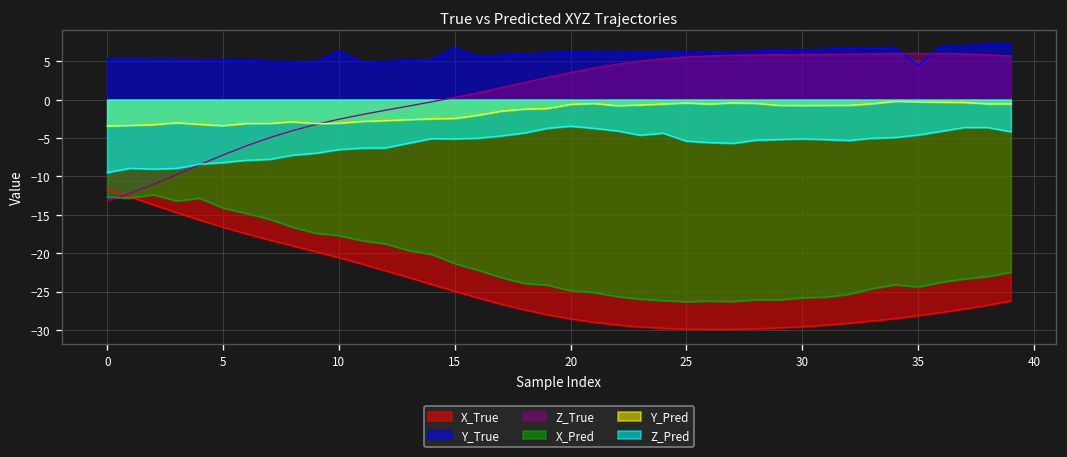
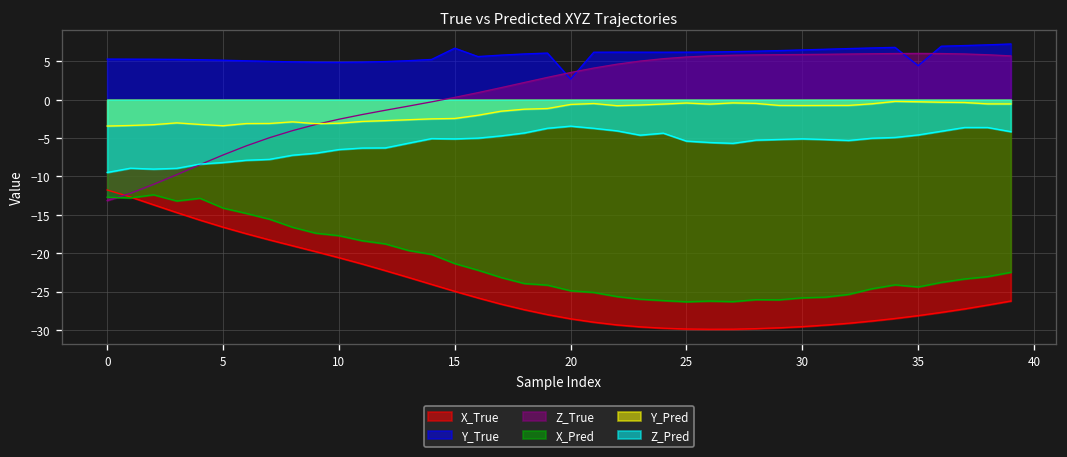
  {
    "Y_True": {
      "0": 5,
      "5": 5,
-     "10": 6,
+     "10": 5,
      "15": 7,
-     "20": 6,
+     "20": 3,
      "25": 6,
      "30": 6,
      "35": 4
    }
  }
